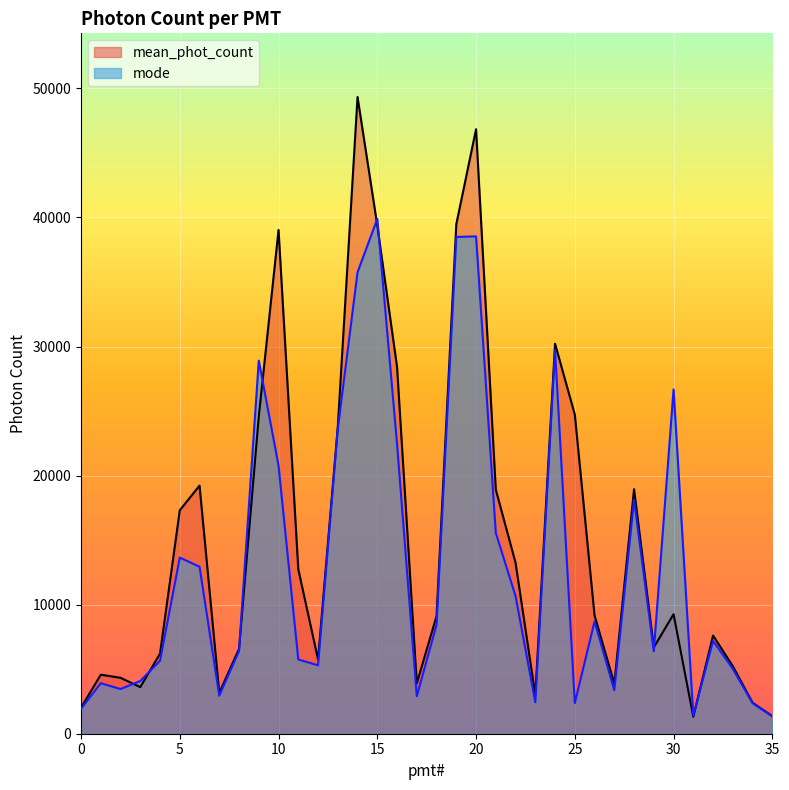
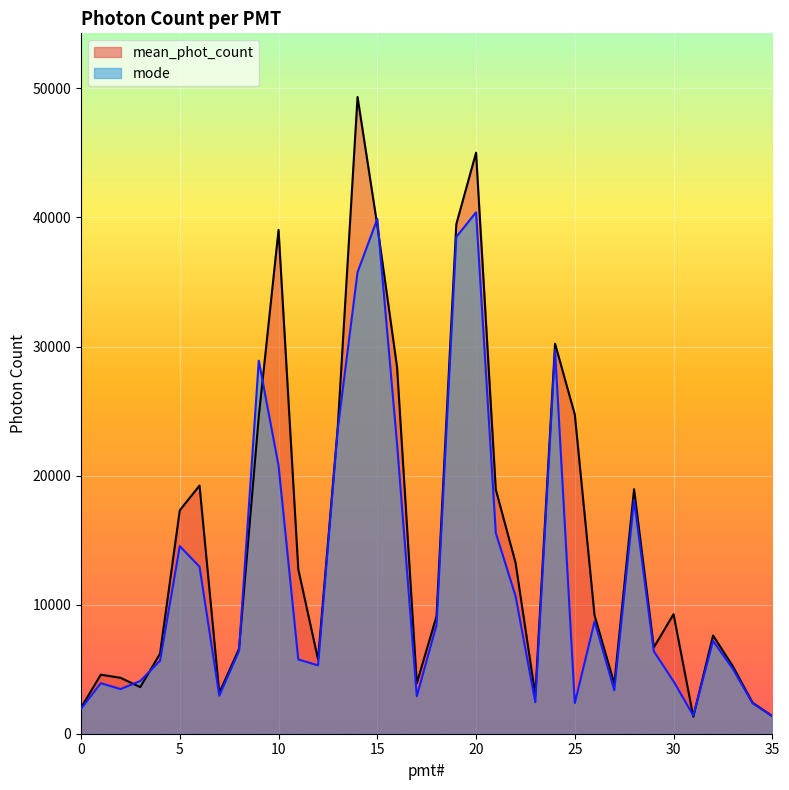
  {
    "mean_phot_count": {
      "5": 17300,
      "10": 39000,
      "15": 39400,
-     "20": 46800,
+     "20": 45000,
      "25": 24700,
      "30": 9300
    },
    "mode": {
-     "5": 13600,
+     "5": 14500,
      "10": 20800,
      "15": 39900,
-     "20": 38500,
+     "20": 40400,
      "25": 2400,
-     "30": 26700
+     "30": 4100
    }
  }
